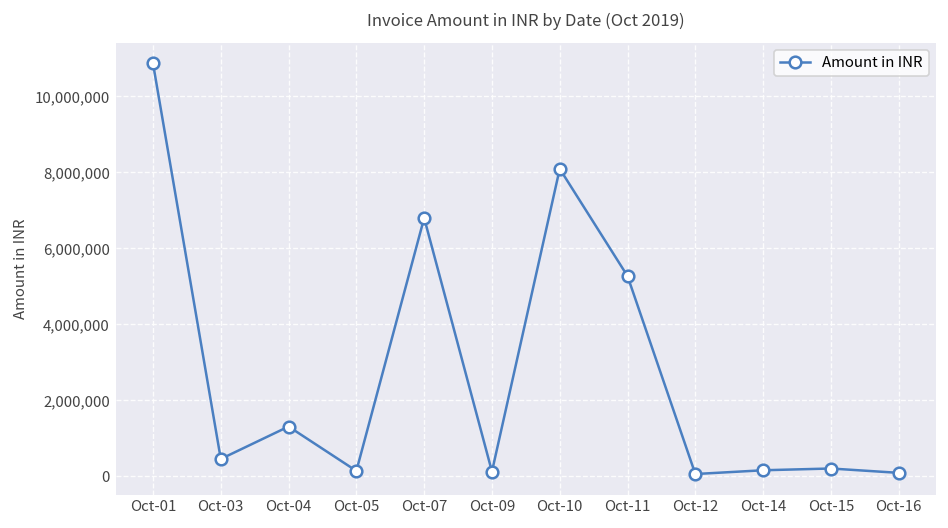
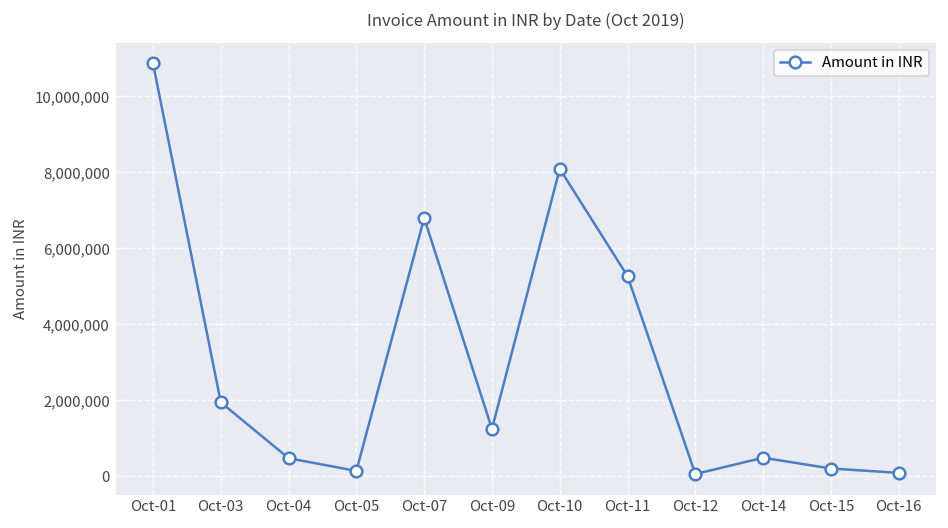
  {
    "Oct-01": "10,900,000",
-   "Oct-03": "500,000",
-   "Oct-04": "1,300,000",
+   "Oct-03": "1,900,000",
+   "Oct-04": "500,000",
    "Oct-05": "100,000",
    "Oct-07": "6,800,000",
-   "Oct-09": "100,000",
+   "Oct-09": "1,200,000",
    "Oct-10": "8,100,000",
    "Oct-11": "5,300,000",
    "Oct-12": "100,000",
-   "Oct-14": "200,000",
+   "Oct-14": "500,000",
    "Oct-15": "200,000",
    "Oct-16": "100,000"
  }
